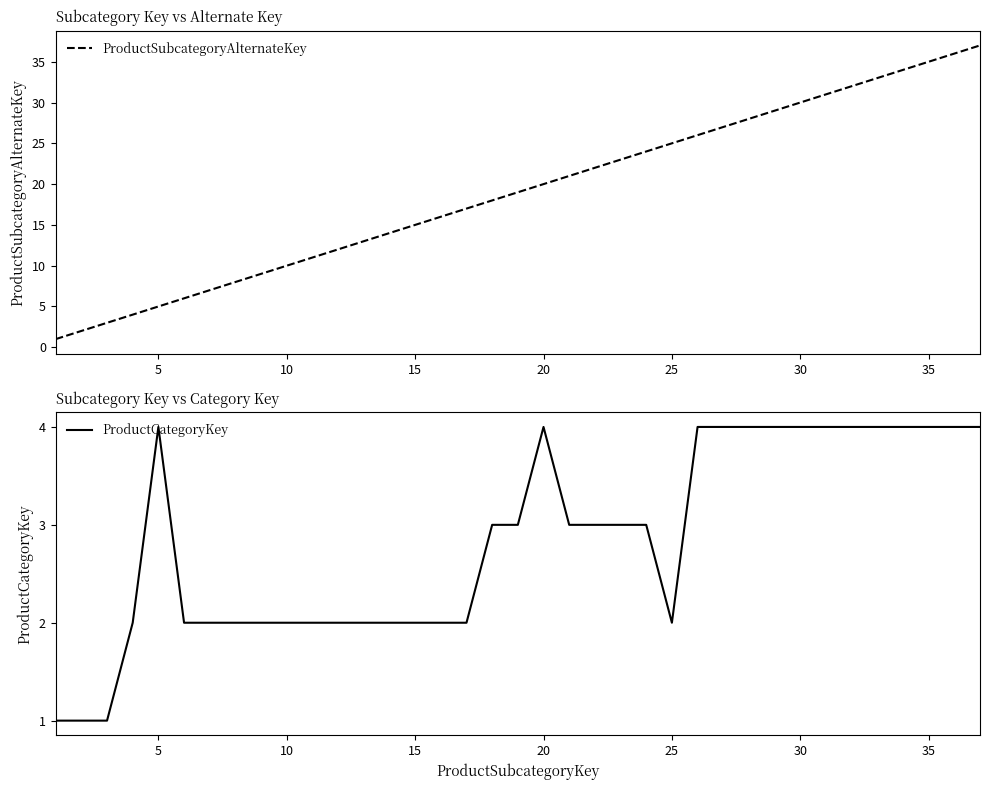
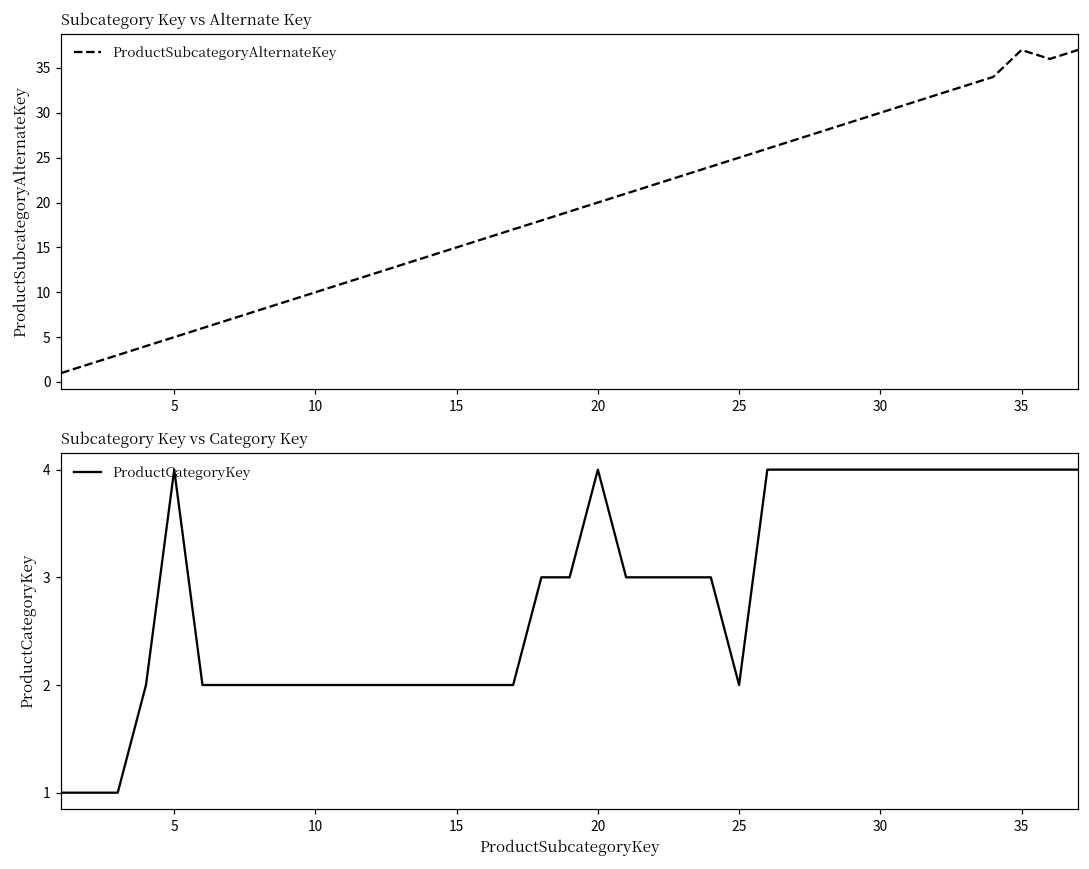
  {
    "Subcategory Key vs Alternate Key": {
      "5": 5,
      "10": 10,
      "15": 15,
      "20": 20,
      "25": 25,
      "30": 30,
-     "35": 35
+     "35": 37
    },
    "Subcategory Key vs Category Key": {
      "5": 4.0,
      "10": 2.0,
      "15": 2.0,
      "20": 4.0,
      "25": 2.0,
      "30": 4.0,
      "35": 4.0
    }
  }
